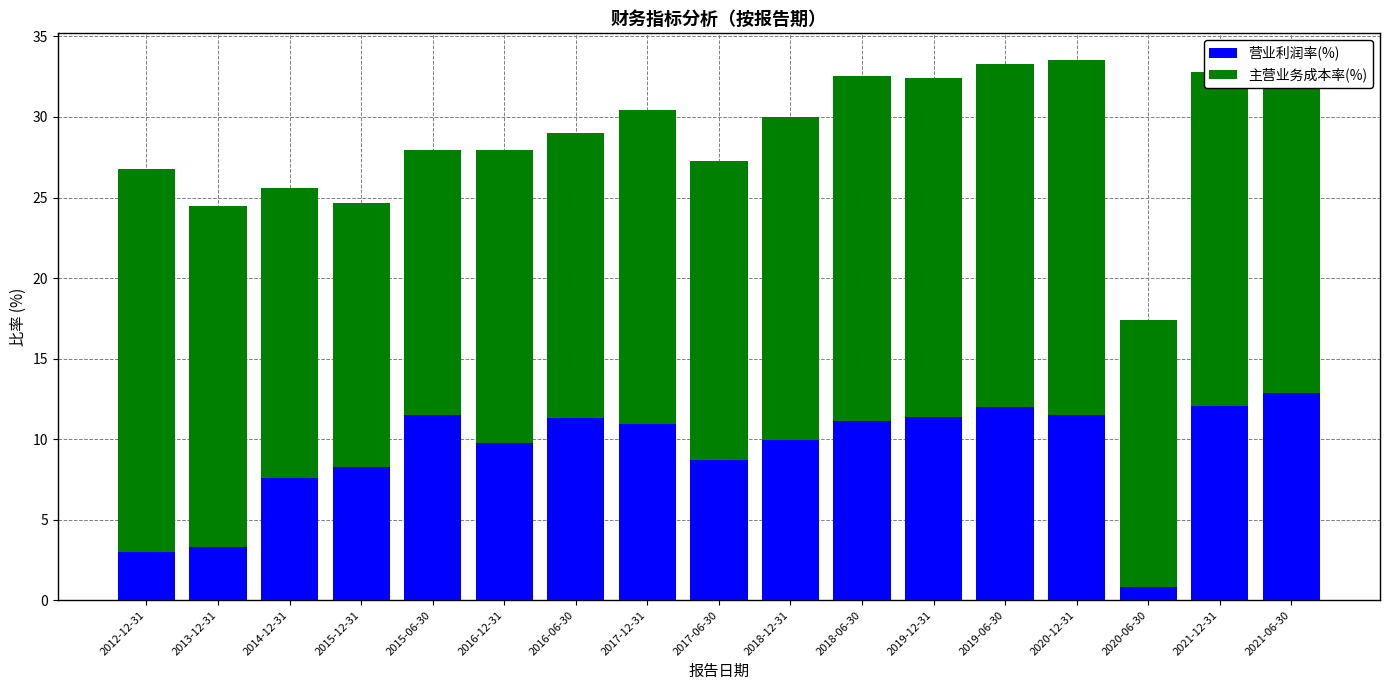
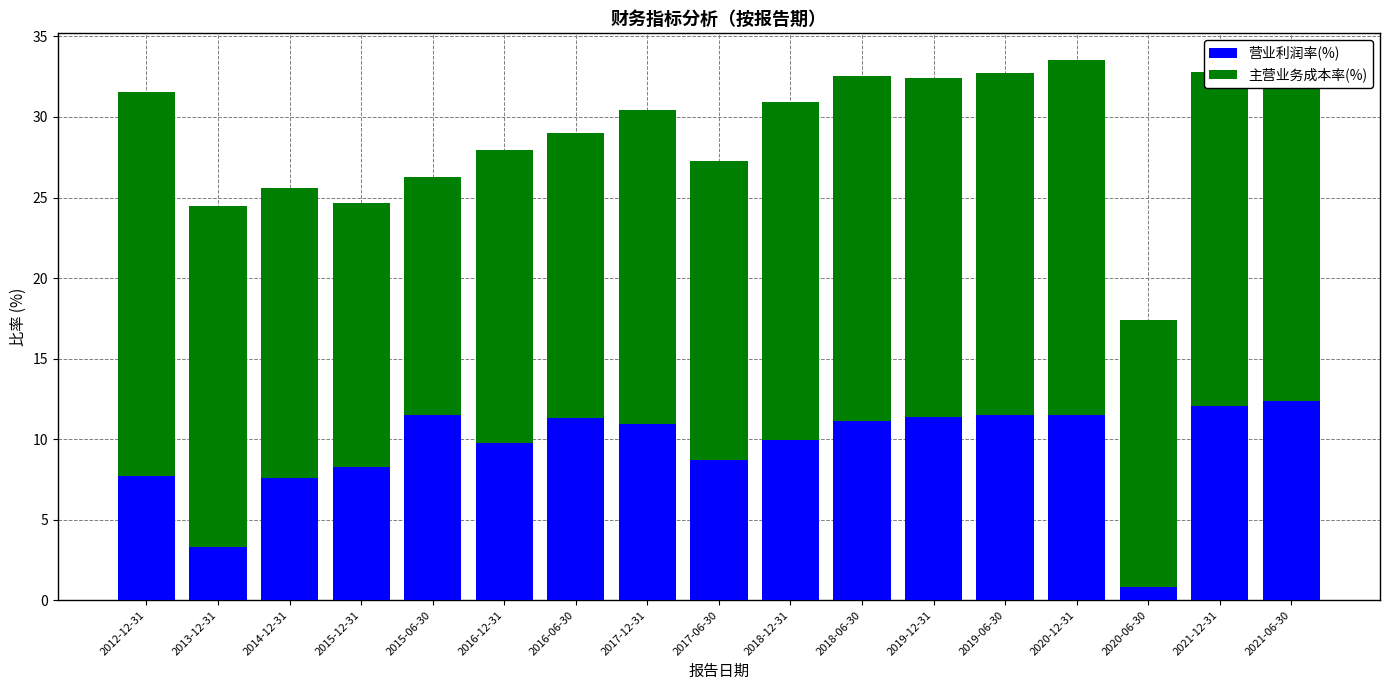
  {
    "营业利润率(%)": {
-     "2012-12-31": 3.0,
+     "2012-12-31": 7.7,
      "2013-12-31": 3.3,
      "2014-12-31": 7.6,
      "2015-12-31": 8.3,
      "2015-06-30": 11.5,
      "2016-12-31": 9.7,
      "2016-06-30": 11.3,
      "2017-12-31": 11.0,
      "2017-06-30": 8.7,
      "2018-12-31": 10.0,
      "2018-06-30": 11.1,
      "2019-12-31": 11.4,
-     "2019-06-30": 12.0,
+     "2019-06-30": 11.5,
      "2020-12-31": 11.5,
      "2020-06-30": 0.9,
      "2021-12-31": 12.1,
-     "2021-06-30": 12.9
+     "2021-06-30": 12.4
    },
    "主营业务成本率(%)": {
      "2012-12-31": 23.8,
      "2013-12-31": 21.1,
      "2014-12-31": 18.0,
      "2015-12-31": 16.4,
-     "2015-06-30": 16.5,
+     "2015-06-30": 14.8,
      "2016-12-31": 18.2,
      "2016-06-30": 17.7,
      "2017-12-31": 19.5,
      "2017-06-30": 18.6,
-     "2018-12-31": 20.0,
+     "2018-12-31": 21.0,
      "2018-06-30": 21.4,
      "2019-12-31": 21.0,
      "2019-06-30": 21.3,
      "2020-12-31": 22.0,
      "2020-06-30": 16.6
    }
  }
